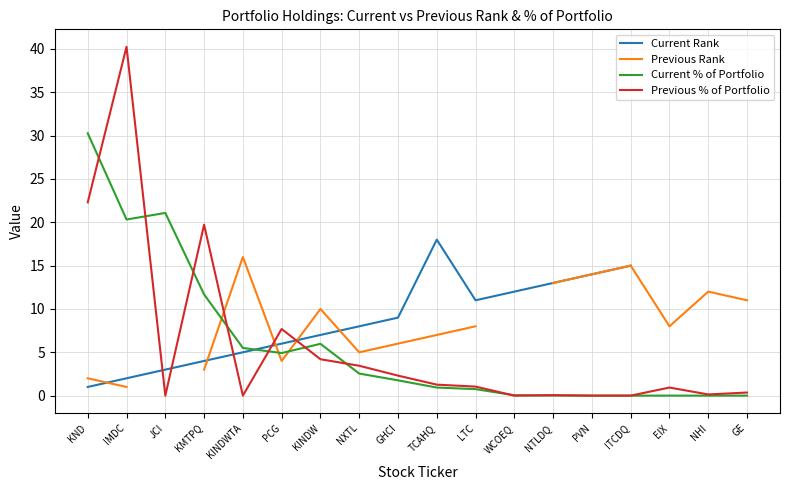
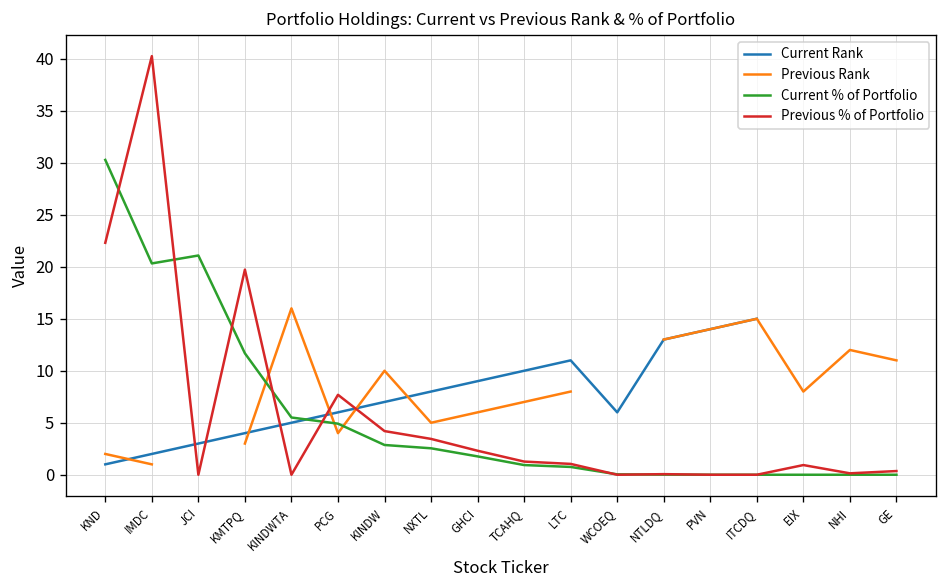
  {
    "Current Rank": {
      "KND": 1,
      "IMDC": 2,
      "JCI": 3,
      "KMTPQ": 4,
      "KINDWTA": 5,
      "PCG": 6,
      "KINDW": 7,
      "NXTL": 8,
      "GHCI": 9,
-     "TCAHQ": 18,
+     "TCAHQ": 10,
      "LTC": 11,
-     "WCOEQ": 12
+     "WCOEQ": 6
    },
    "Previous Rank": {
      "KND": 2,
      "IMDC": 1,
      "KMTPQ": 3,
      "KINDWTA": 16,
      "PCG": 4,
      "KINDW": 10,
      "NXTL": 5,
      "GHCI": 6,
      "TCAHQ": 7,
      "LTC": 8,
      "EIX": 8,
      "NHI": 12,
      "GE": 11
    },
    "Current % of Portfolio": {
      "KND": 30,
      "IMDC": 20,
      "JCI": 21,
      "KMTPQ": 12,
      "KINDWTA": 6,
      "PCG": 5,
-     "KINDW": 6,
+     "KINDW": 3,
      "NXTL": 3,
      "GHCI": 2,
      "TCAHQ": 1,
      "EIX": 0,
      "GE": 0
    },
    "Previous % of Portfolio": {
      "KND": 22,
      "IMDC": 40,
      "JCI": 0,
      "KMTPQ": 20,
      "KINDWTA": 0,
      "PCG": 8,
      "KINDW": 4,
      "NXTL": 3,
      "GHCI": 2,
      "TCAHQ": 1,
      "EIX": 1,
      "GE": 0
    }
  }
